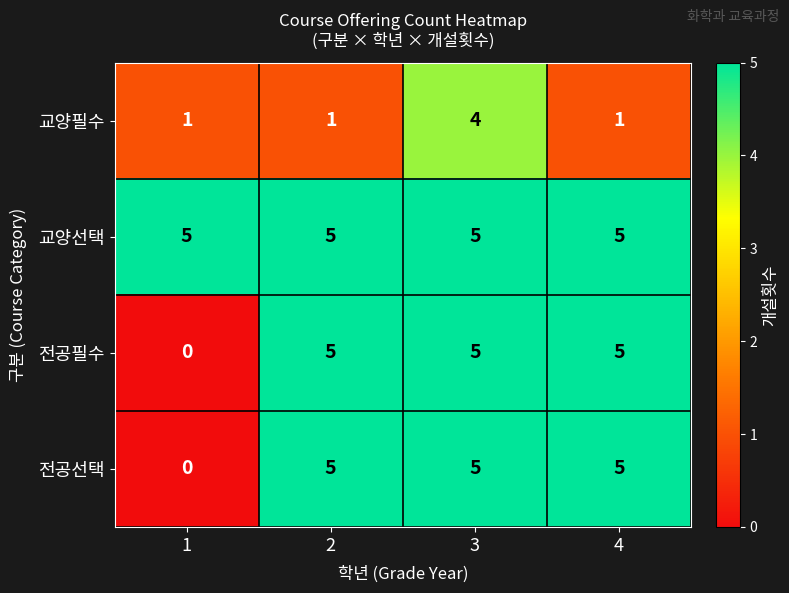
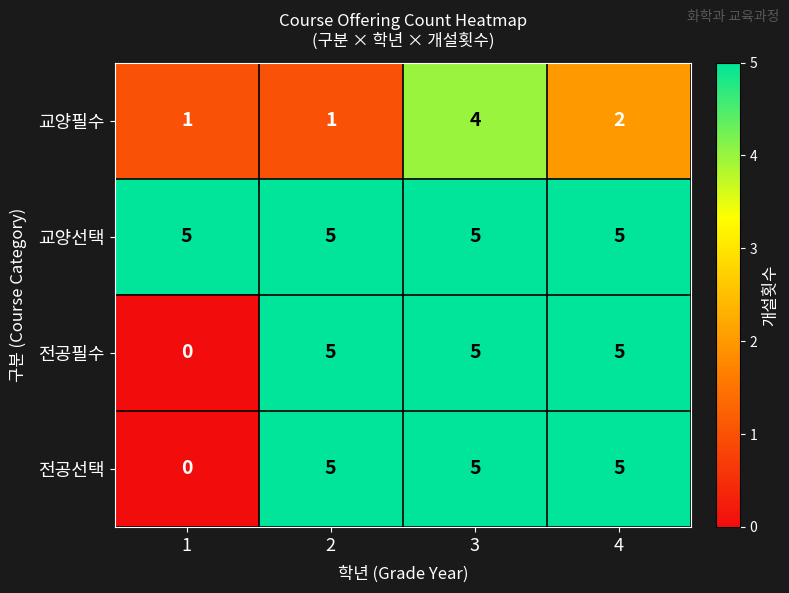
  {
    "교양필수": {
      "1": 1,
      "2": 1,
      "3": 4,
-     "4": 1
+     "4": 2
    },
    "교양선택": {
      "1": 5,
      "2": 5,
      "3": 5,
      "4": 5
    },
    "전공필수": {
      "1": 0,
      "2": 5,
      "3": 5,
      "4": 5
    },
    "전공선택": {
      "1": 0,
      "2": 5,
      "3": 5,
      "4": 5
    }
  }
